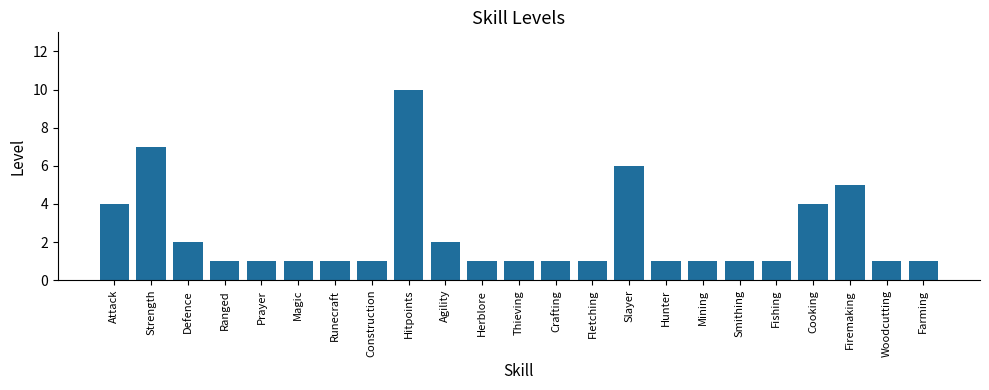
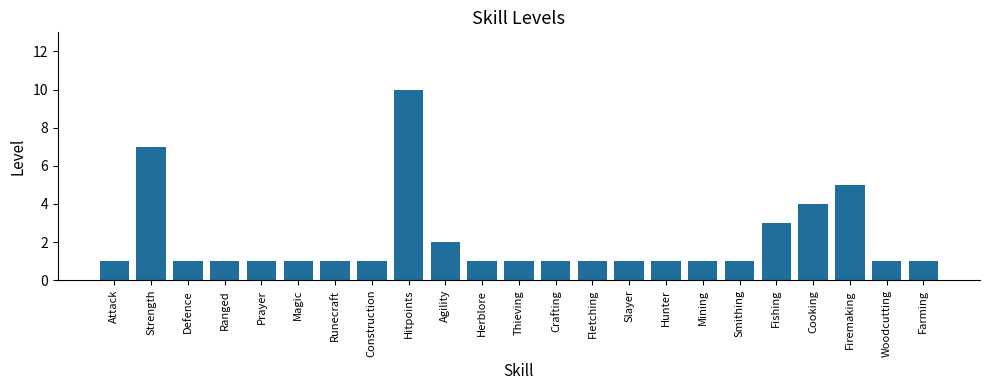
  {
-   "Attack": 4,
+   "Attack": 1,
    "Strength": 7,
-   "Defence": 2,
+   "Defence": 1,
    "Ranged": 1,
    "Prayer": 1,
    "Magic": 1,
    "Runecraft": 1,
    "Construction": 1,
    "Hitpoints": 10,
    "Agility": 2,
    "Herblore": 1,
    "Thieving": 1,
    "Crafting": 1,
    "Fletching": 1,
-   "Slayer": 6,
+   "Slayer": 1,
    "Hunter": 1,
    "Mining": 1,
    "Smithing": 1,
-   "Fishing": 1,
+   "Fishing": 3,
    "Cooking": 4,
    "Firemaking": 5,
    "Woodcutting": 1,
    "Farming": 1
  }
